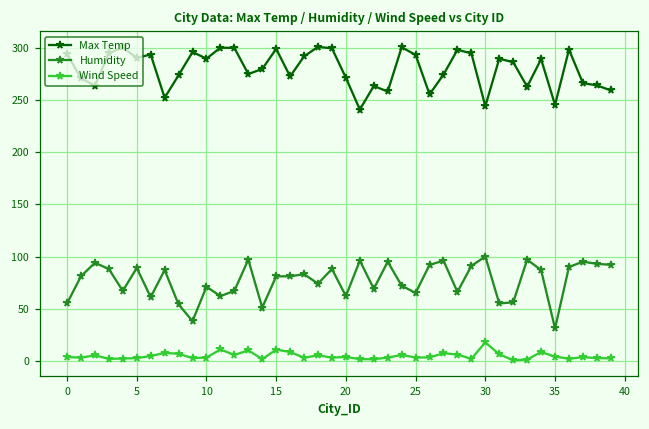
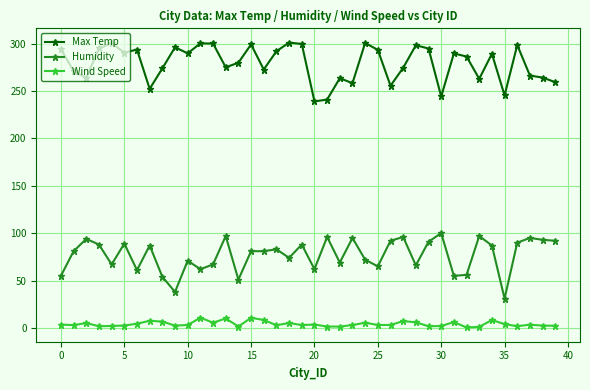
  {
    "Max Temp": {
      "10": 290,
      "15": 300,
-     "20": 270,
+     "20": 240,
      "25": 290,
      "30": 240,
      "35": 250
    },
    "Humidity": {
      "0": 60,
      "5": 90,
      "10": 70,
      "15": 80,
      "20": 60,
      "25": 70,
      "30": 100,
      "35": 30
    },
    "Wind Speed": {
      "0": 0,
      "5": 0,
      "10": 0,
      "15": 10,
      "20": 0,
      "25": 0,
-     "30": 20,
+     "30": 0,
      "35": 0
    }
  }
